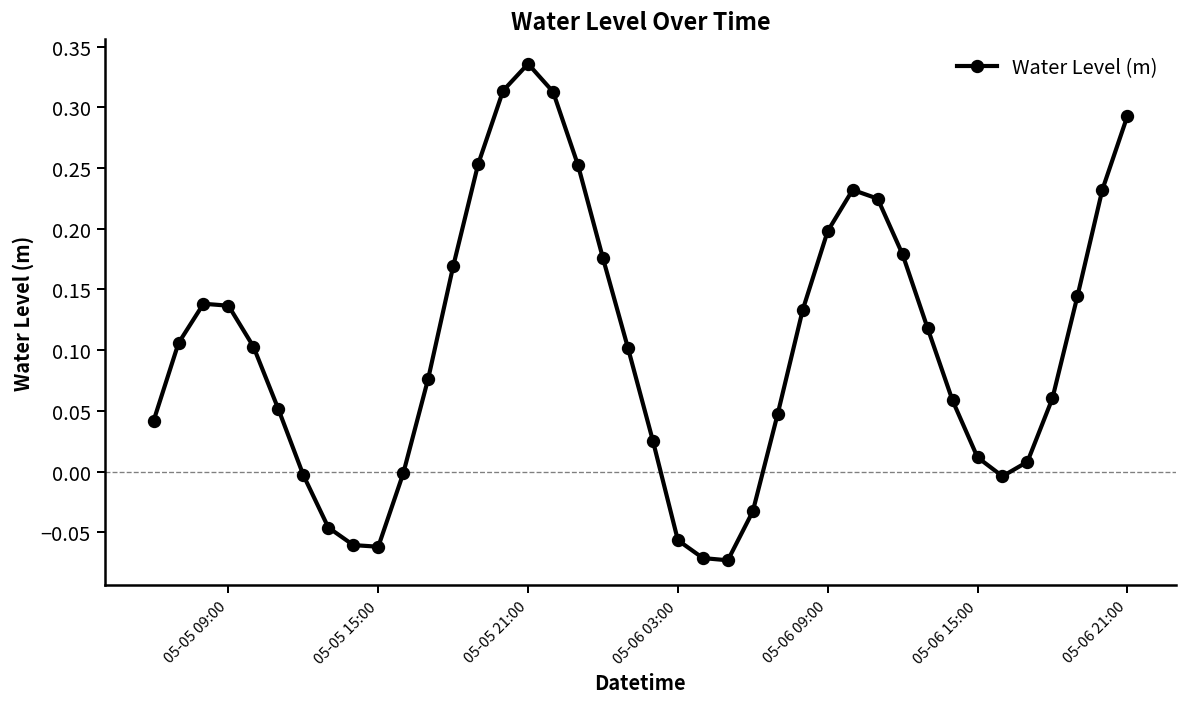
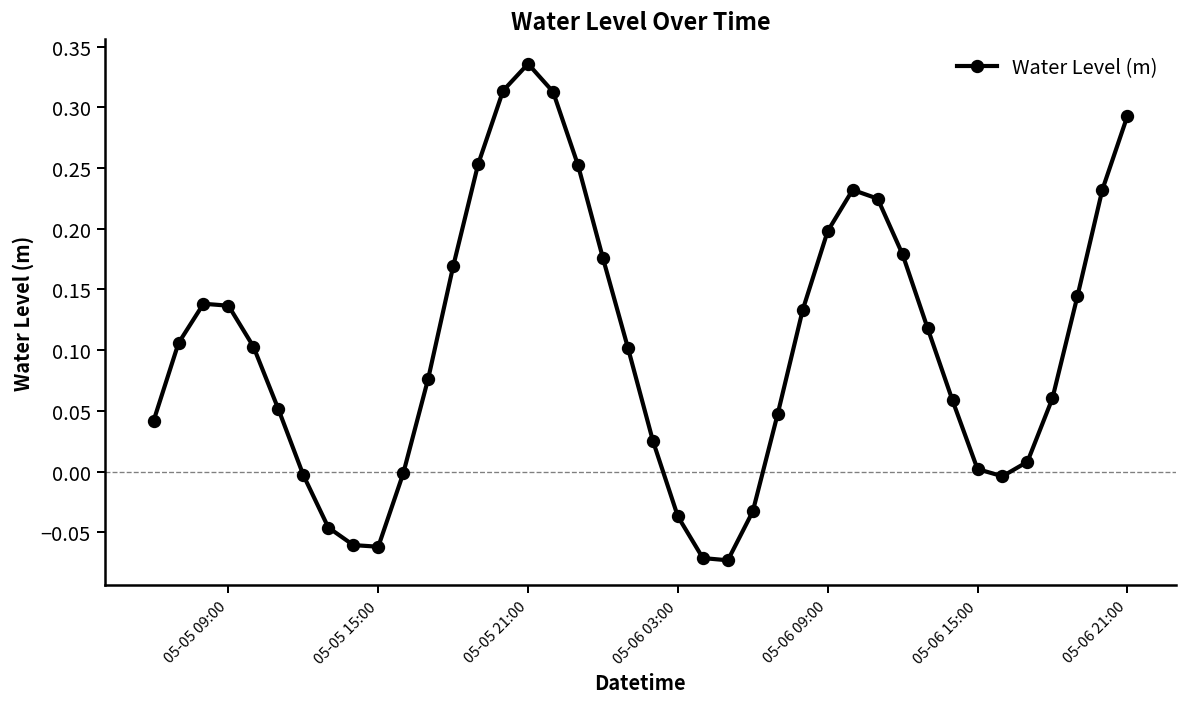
  {
    "05-05 09:00": 0.137,
    "05-05 15:00": -0.062,
    "05-05 21:00": 0.336,
-   "05-06 03:00": -0.057,
+   "05-06 03:00": -0.037,
    "05-06 09:00": 0.198,
-   "05-06 15:00": 0.012,
+   "05-06 15:00": 0.002,
    "05-06 21:00": 0.293
  }
